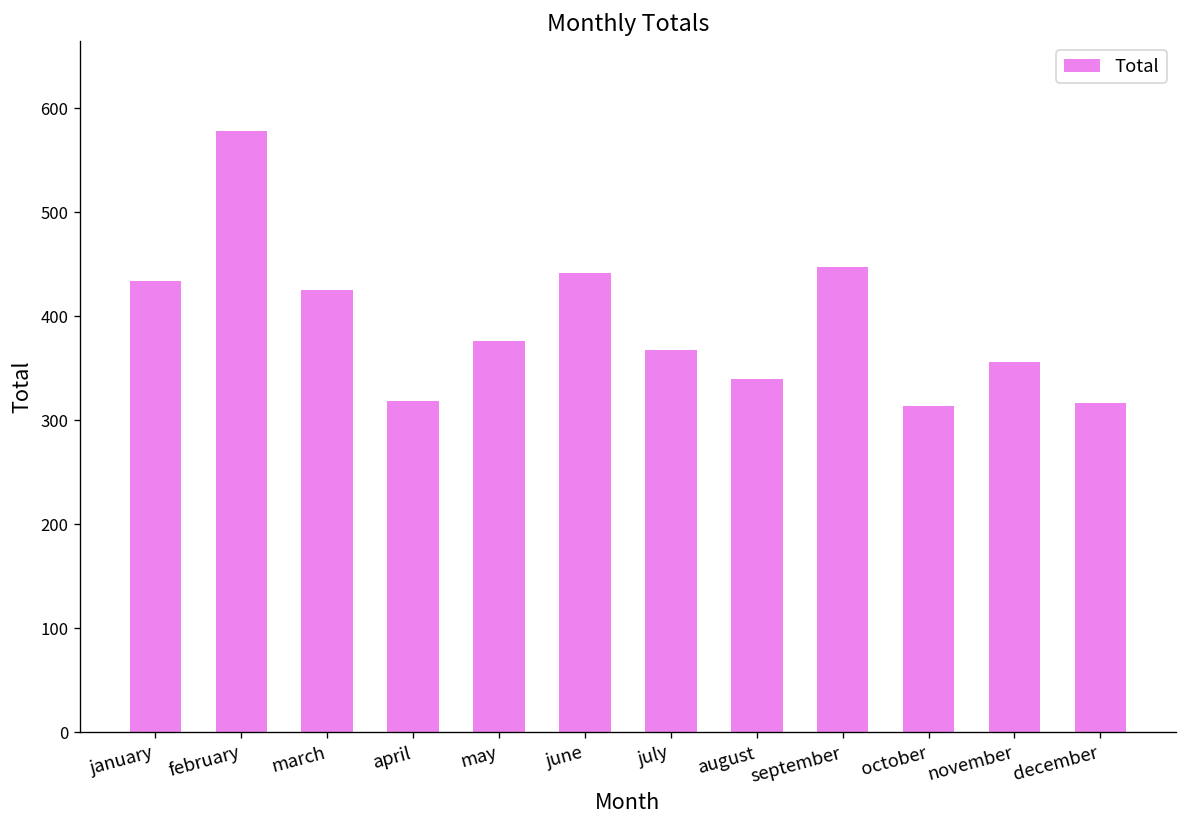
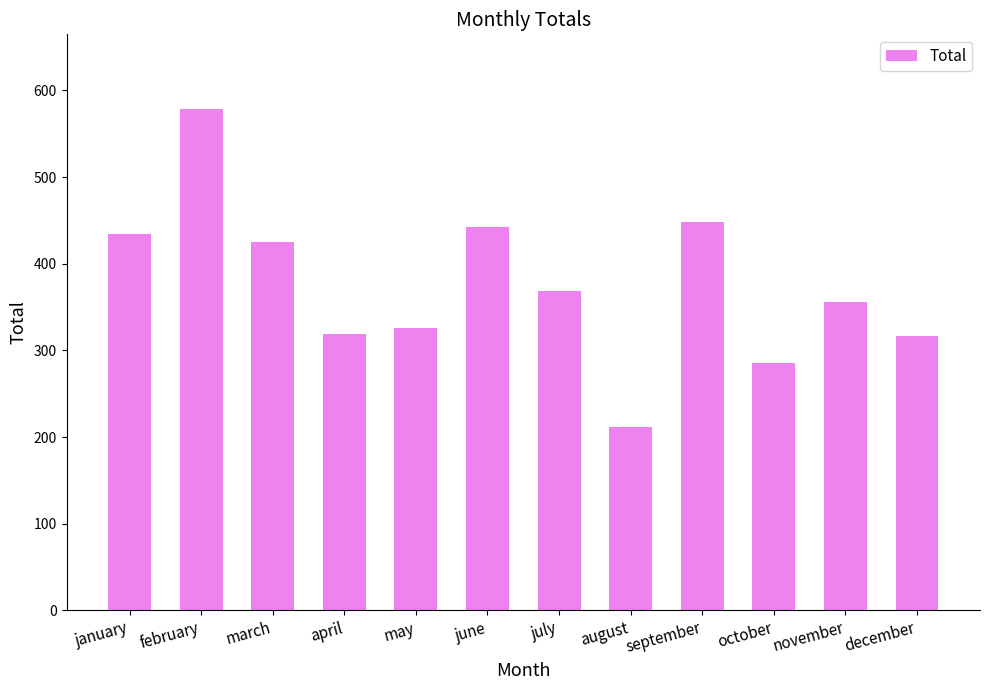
  {
    "january": 430,
    "february": 580,
    "march": 430,
    "april": 320,
-   "may": 380,
+   "may": 330,
    "june": 440,
    "july": 370,
-   "august": 340,
+   "august": 210,
    "september": 450,
-   "october": 310,
+   "october": 290,
    "november": 360,
    "december": 320
  }
